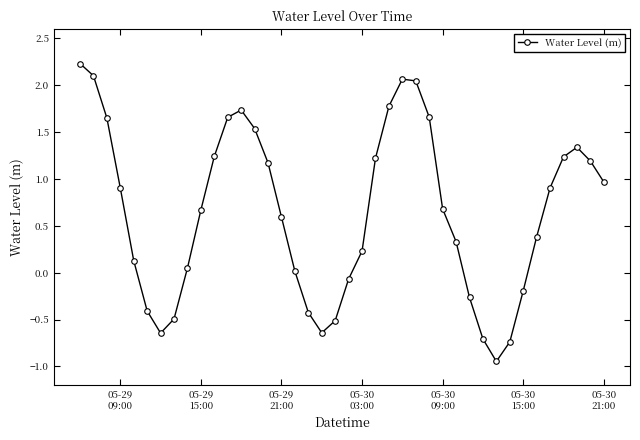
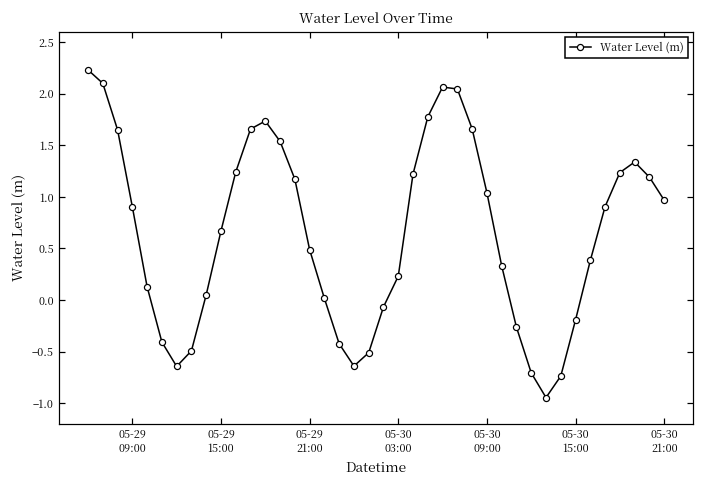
  {
    "05-29 09:00": 0.9,
    "05-29 15:00": 0.7,
-   "05-29 21:00": 0.6,
+   "05-29 21:00": 0.5,
    "05-30 03:00": 0.2,
-   "05-30 09:00": 0.7,
+   "05-30 09:00": 1.0,
    "05-30 15:00": -0.2,
    "05-30 21:00": 1.0
  }
